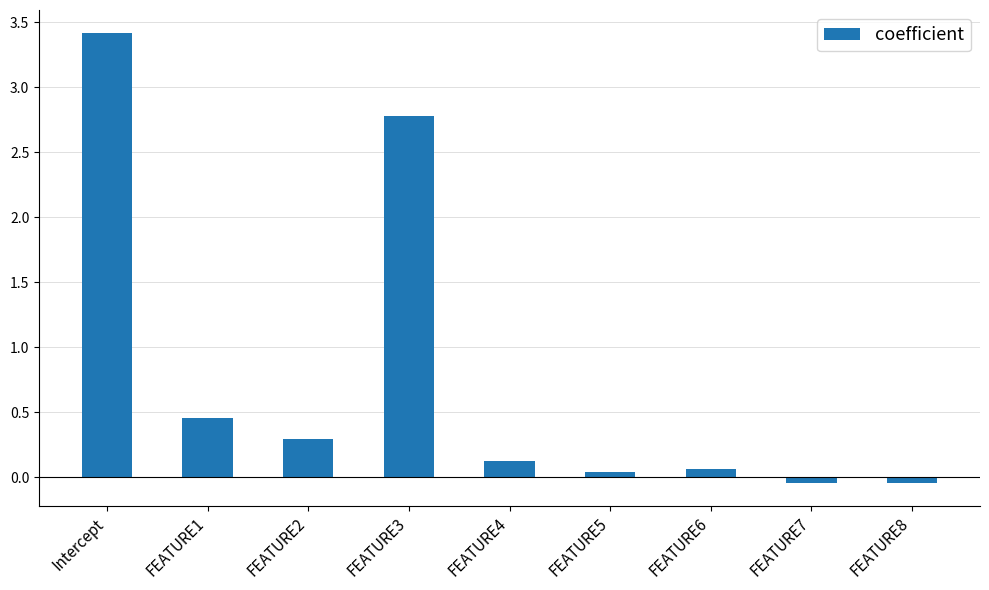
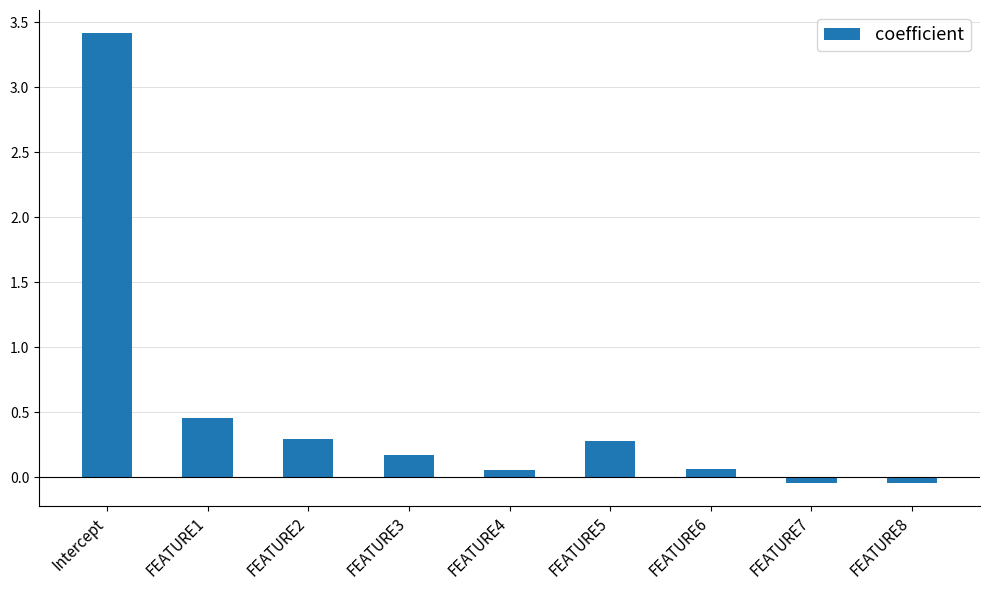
  {
    "Intercept": 3.42,
    "FEATURE1": 0.45,
    "FEATURE2": 0.29,
-   "FEATURE3": 2.78,
-   "FEATURE4": 0.12,
-   "FEATURE5": 0.04,
+   "FEATURE3": 0.17,
+   "FEATURE4": 0.06,
+   "FEATURE5": 0.28,
    "FEATURE6": 0.06,
    "FEATURE7": -0.05,
    "FEATURE8": -0.05
  }
